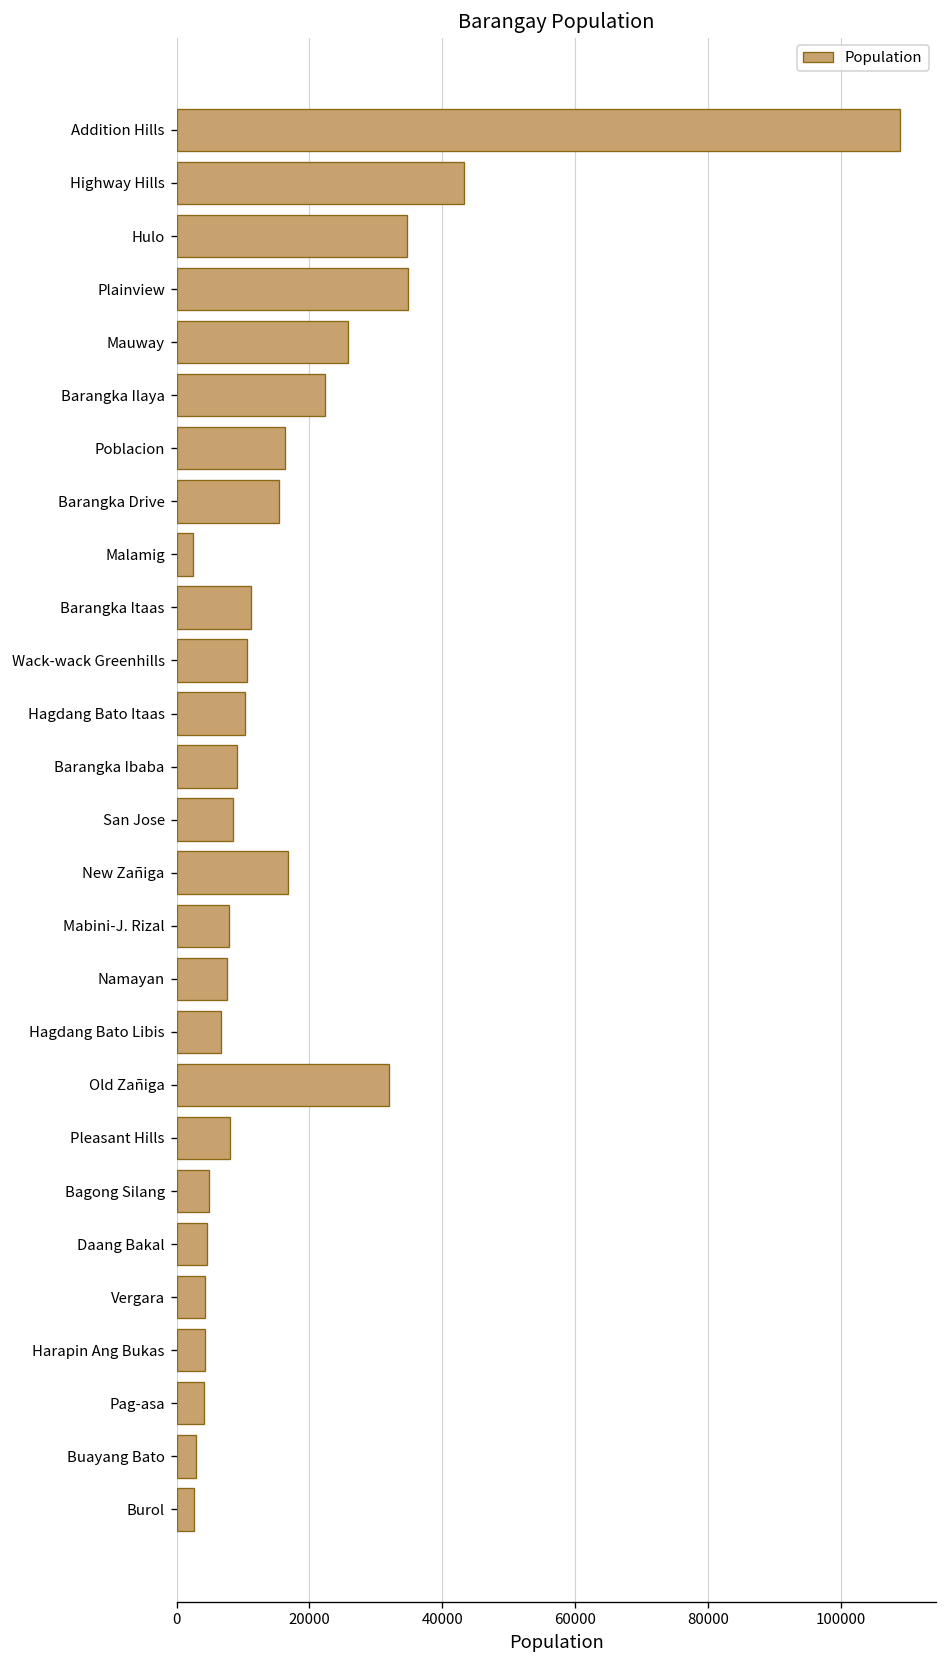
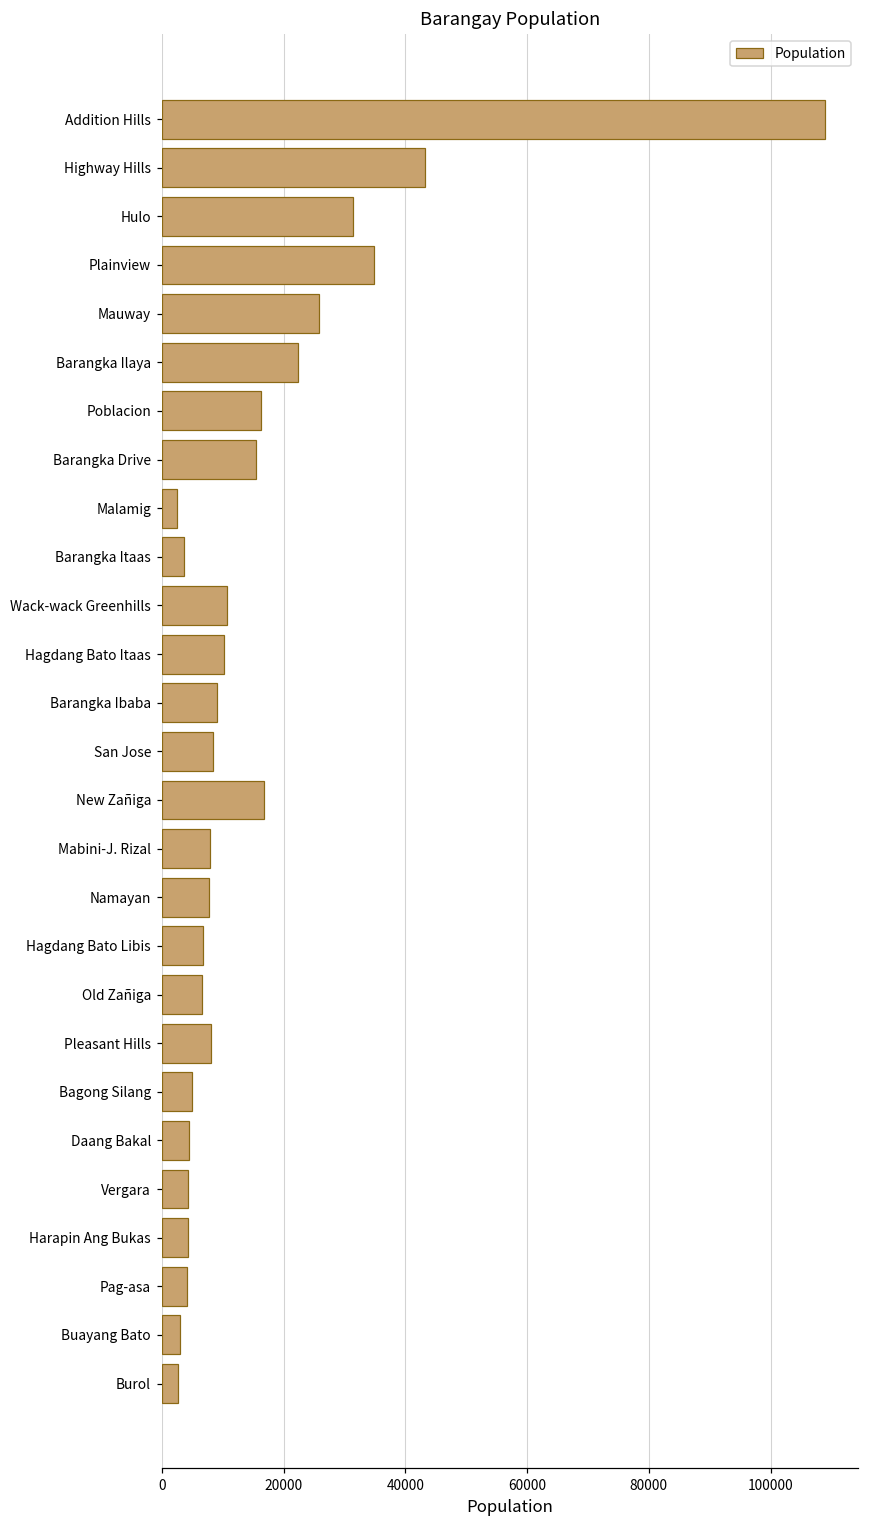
  {
    "Addition Hills": 109000,
    "Highway Hills": 43000,
-   "Hulo": 35000,
+   "Hulo": 31000,
    "Plainview": 35000,
    "Mauway": 26000,
    "Barangka Ilaya": 22000,
    "Poblacion": 16000,
    "Barangka Drive": 15000,
    "Malamig": 3000,
-   "Barangka Itaas": 11000,
+   "Barangka Itaas": 4000,
    "Wack-wack Greenhills": 11000,
    "Hagdang Bato Itaas": 10000,
    "Barangka Ibaba": 9000,
    "San Jose": 8000,
    "New Zañiga": 17000,
    "Mabini-J. Rizal": 8000,
    "Namayan": 8000,
    "Hagdang Bato Libis": 7000,
-   "Old Zañiga": 32000,
+   "Old Zañiga": 7000,
    "Pleasant Hills": 8000,
    "Bagong Silang": 5000,
    "Daang Bakal": 5000,
    "Vergara": 4000,
    "Harapin Ang Bukas": 4000,
    "Pag-asa": 4000,
    "Buayang Bato": 3000,
    "Burol": 3000
  }
